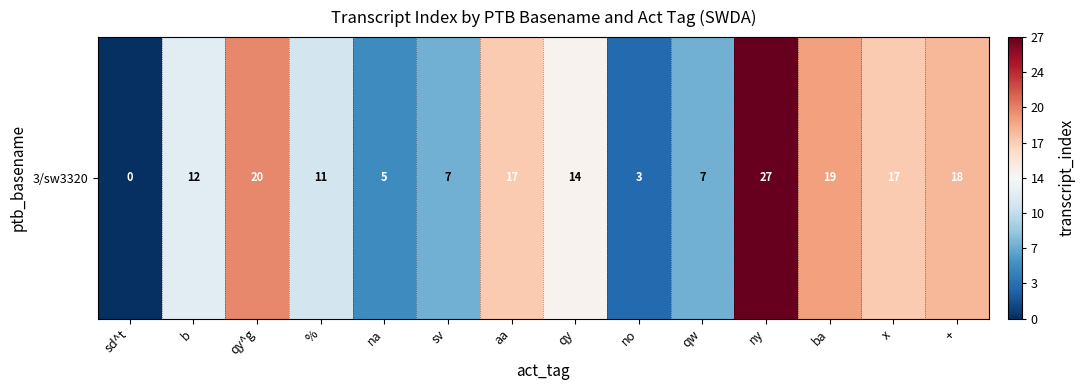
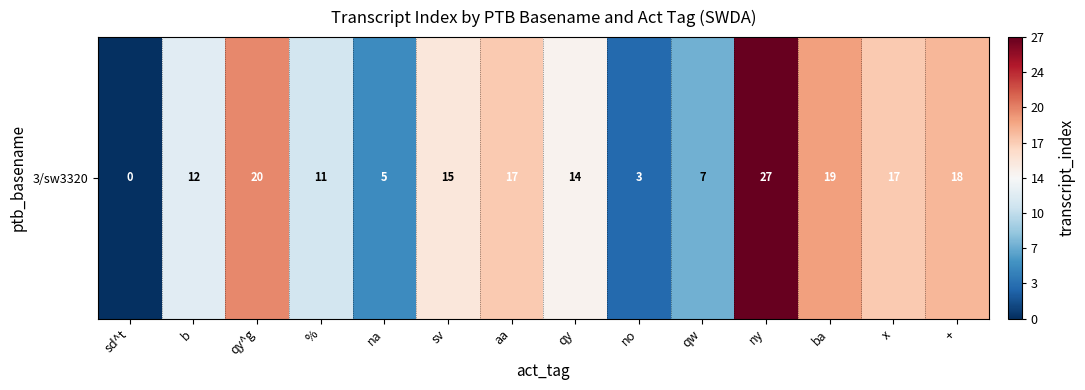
  {
    "3/sw3320": {
      "sd^t": 0,
      "b": 12,
      "qy^g": 20,
      "%": 11,
      "na": 5,
-     "sv": 7,
+     "sv": 15,
      "aa": 17,
      "qy": 14,
      "no": 3,
      "qw": 7,
      "ny": 27,
      "ba": 19,
      "x": 17,
      "+": 18
    }
  }
